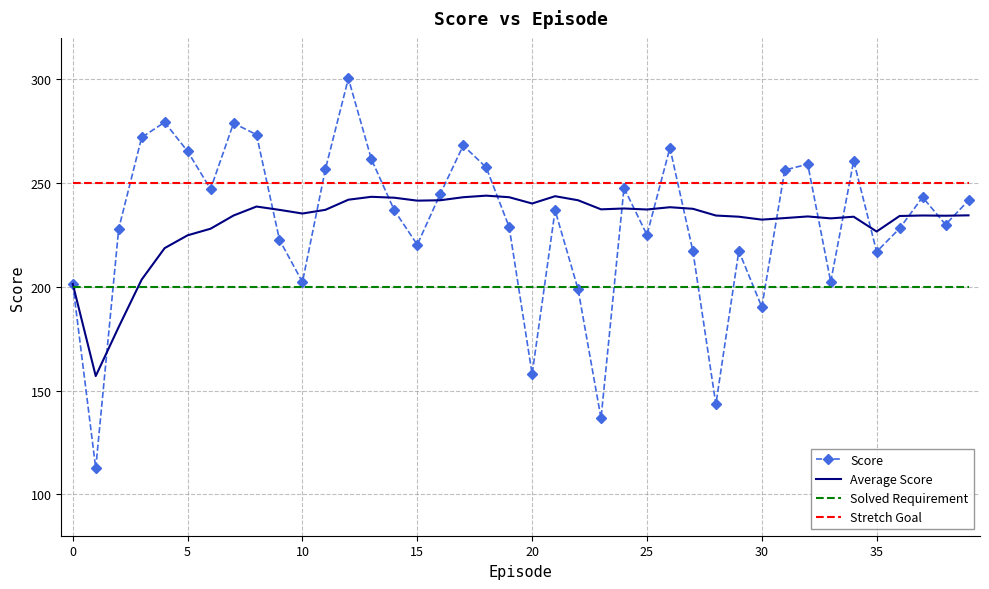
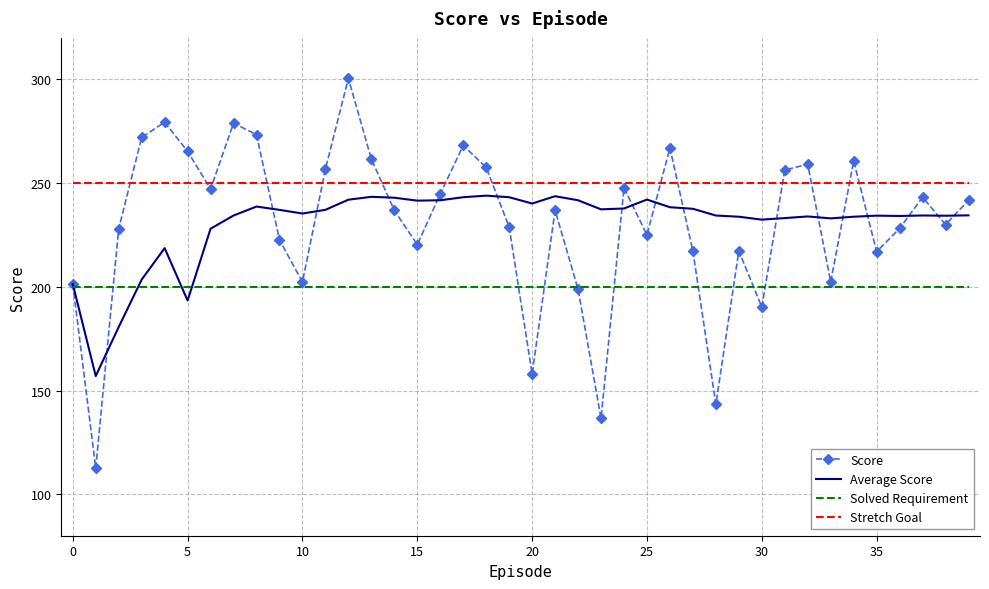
  {
    "Score": {
      "5": 265,
      "10": 202,
      "15": 220,
      "20": 158,
      "25": 225,
      "30": 190,
      "35": 217
    },
    "Average Score": {
-     "5": 225,
+     "5": 193,
      "10": 235,
      "15": 242,
      "20": 240,
-     "25": 237,
+     "25": 242,
      "30": 232,
-     "35": 227
+     "35": 234
    },
    "Solved Requirement": {
      "0": 200,
      "5": 200,
      "10": 200,
      "15": 200,
      "20": 200,
      "25": 200,
      "30": 200,
      "35": 200
    },
    "Stretch Goal": {
      "0": 250,
      "5": 250,
      "10": 250,
      "15": 250,
      "20": 250,
      "25": 250,
      "30": 250,
      "35": 250
    }
  }
